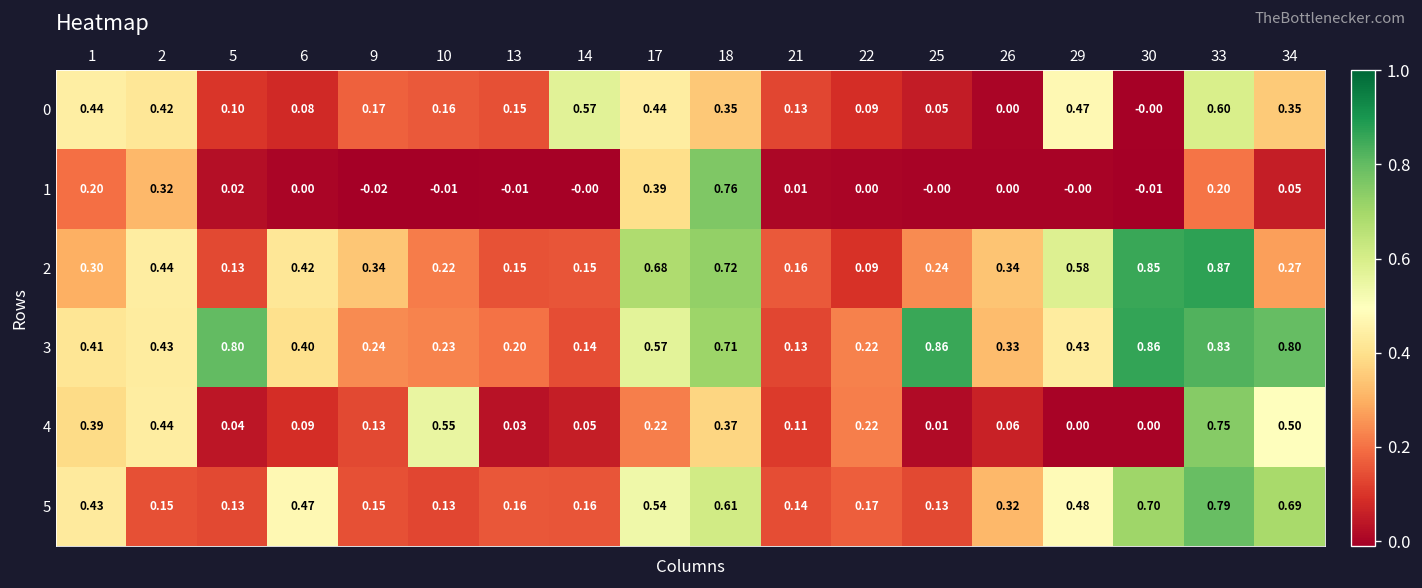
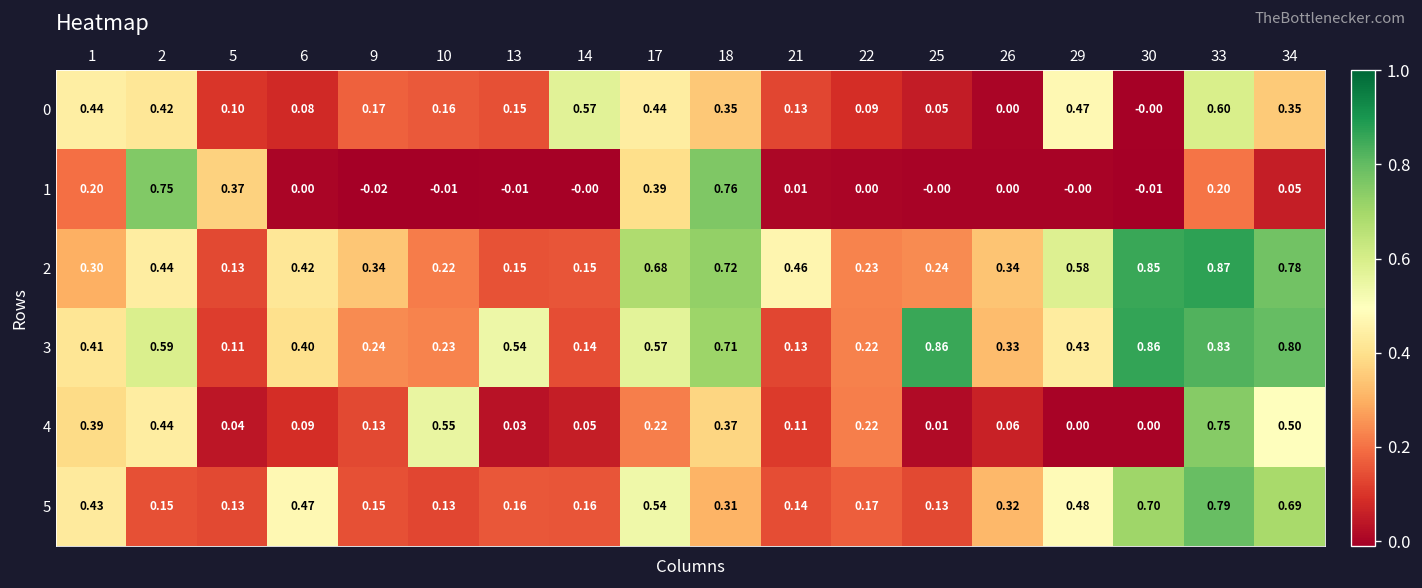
  {
    "0": {
      "1": 0.44,
      "2": 0.42,
      "5": 0.10,
      "6": 0.08,
      "9": 0.17,
      "10": 0.16,
      "13": 0.15,
      "14": 0.57,
      "17": 0.44,
      "18": 0.35,
      "21": 0.13,
      "22": 0.09,
      "25": 0.05,
      "26": 0.00,
      "29": 0.47,
      "30": -0.00,
      "33": 0.60,
      "34": 0.35
    },
    "1": {
      "1": 0.20,
-     "2": 0.32,
-     "5": 0.02,
+     "2": 0.75,
+     "5": 0.37,
      "6": 0.00,
      "9": -0.02,
      "10": -0.01,
      "13": -0.01,
      "14": -0.00,
      "17": 0.39,
      "18": 0.76,
      "21": 0.01,
      "22": 0.00,
      "25": -0.00,
      "26": 0.00,
      "29": -0.00,
      "30": -0.01,
      "33": 0.20,
      "34": 0.05
    },
    "2": {
      "1": 0.30,
      "2": 0.44,
      "5": 0.13,
      "6": 0.42,
      "9": 0.34,
      "10": 0.22,
      "13": 0.15,
      "14": 0.15,
      "17": 0.68,
      "18": 0.72,
-     "21": 0.16,
-     "22": 0.09,
+     "21": 0.46,
+     "22": 0.23,
      "25": 0.24,
      "26": 0.34,
      "29": 0.58,
      "30": 0.85,
      "33": 0.87,
-     "34": 0.27
+     "34": 0.78
    },
    "3": {
      "1": 0.41,
-     "2": 0.43,
-     "5": 0.80,
+     "2": 0.59,
+     "5": 0.11,
      "6": 0.40,
      "9": 0.24,
      "10": 0.23,
-     "13": 0.20,
+     "13": 0.54,
      "14": 0.14,
      "17": 0.57,
      "18": 0.71,
      "21": 0.13,
      "22": 0.22,
      "25": 0.86,
      "26": 0.33,
      "29": 0.43,
      "30": 0.86,
      "33": 0.83,
      "34": 0.80
    },
    "4": {
      "1": 0.39,
      "2": 0.44,
      "5": 0.04,
      "6": 0.09,
      "9": 0.13,
      "10": 0.55,
      "13": 0.03,
      "14": 0.05,
      "17": 0.22,
      "18": 0.37,
      "21": 0.11,
      "22": 0.22,
      "25": 0.01,
      "26": 0.06,
      "29": 0.00,
      "30": 0.00,
      "33": 0.75,
      "34": 0.50
    },
    "5": {
      "1": 0.43,
      "2": 0.15,
      "5": 0.13,
      "6": 0.47,
      "9": 0.15,
      "10": 0.13,
      "13": 0.16,
      "14": 0.16,
      "17": 0.54,
-     "18": 0.61,
+     "18": 0.31,
      "21": 0.14,
      "22": 0.17,
      "25": 0.13,
      "26": 0.32,
      "29": 0.48,
      "30": 0.70,
      "33": 0.79,
      "34": 0.69
    }
  }
